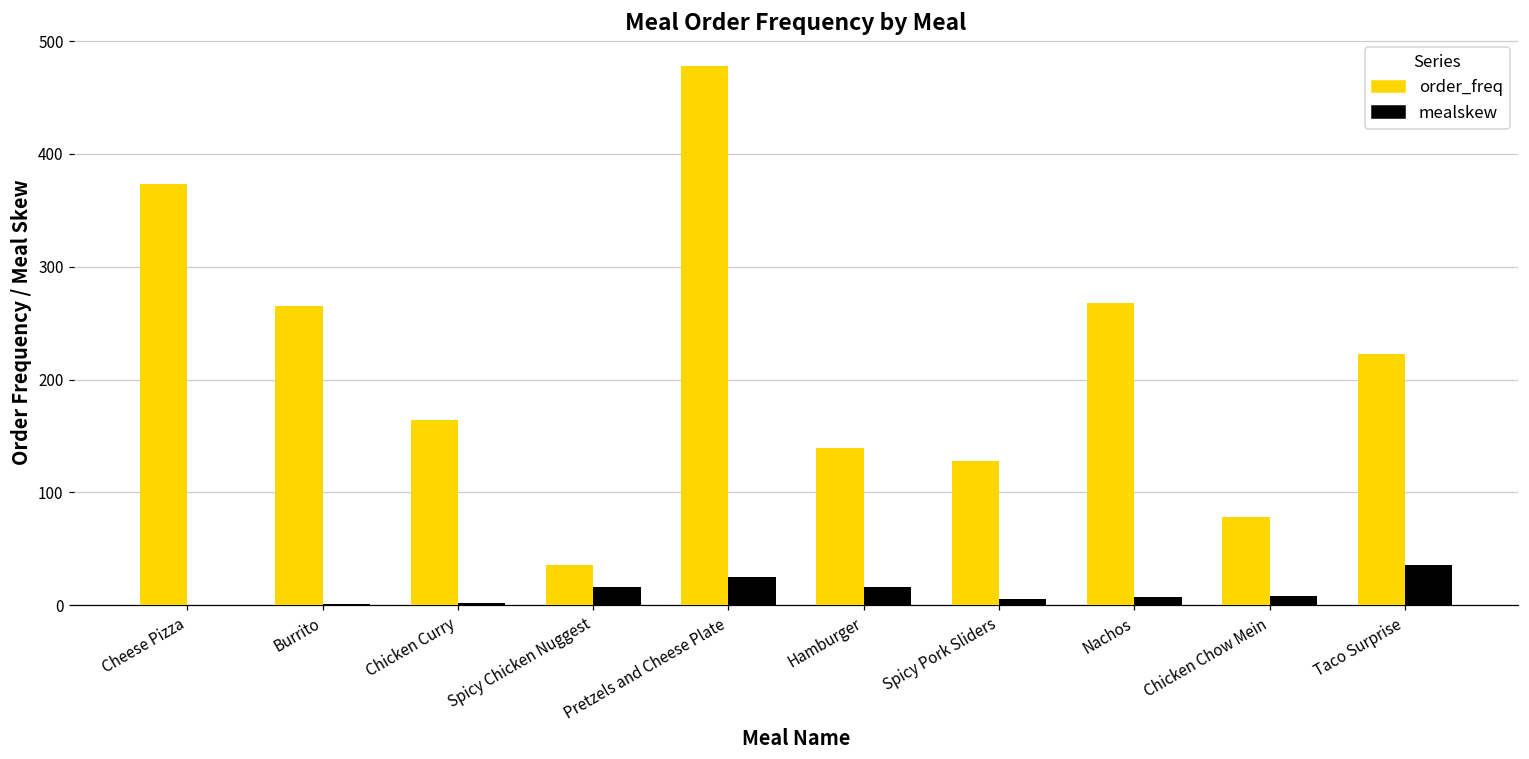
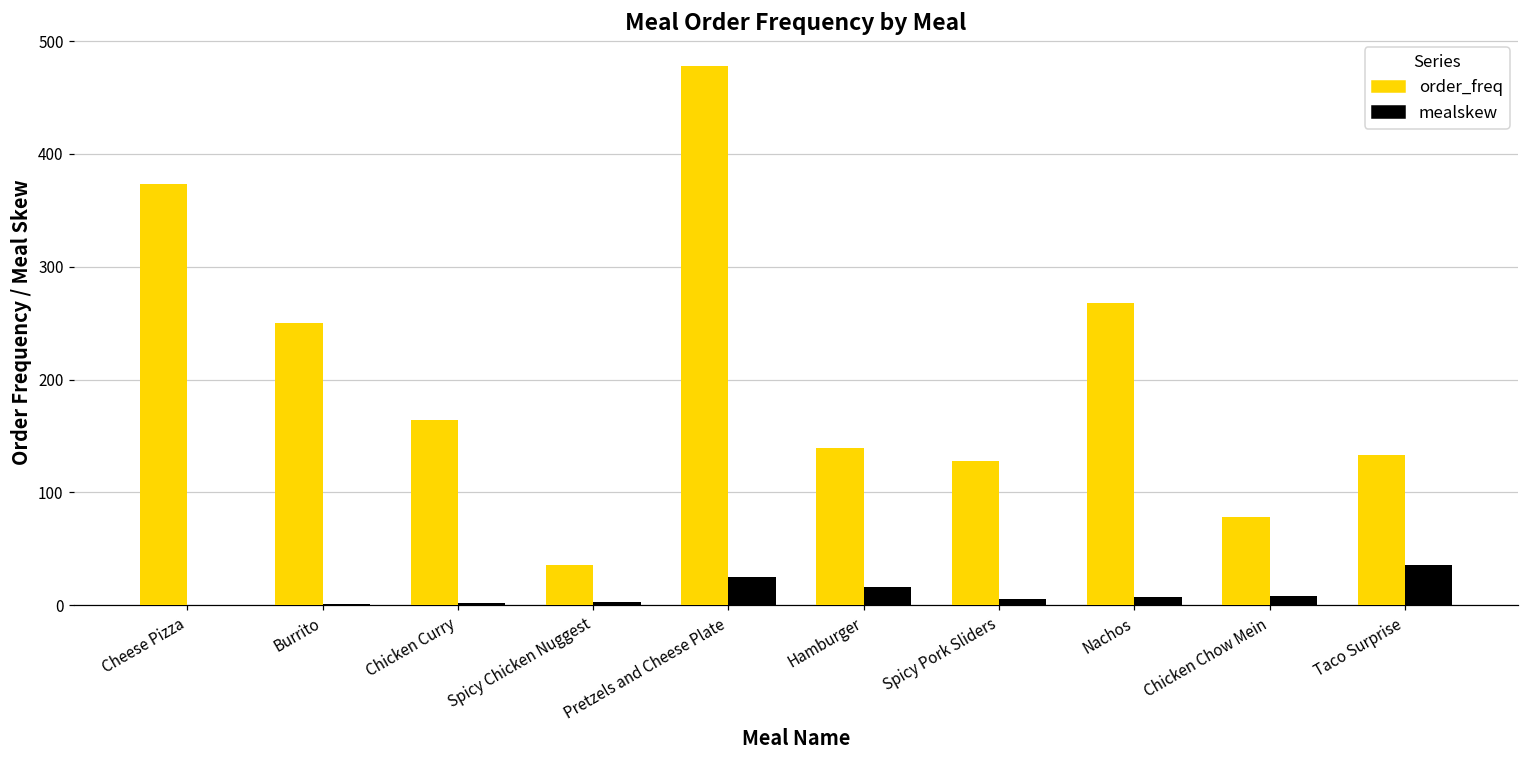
  {
    "order_freq": {
      "Cheese Pizza": 373,
-     "Burrito": 265,
+     "Burrito": 250,
      "Chicken Curry": 164,
      "Spicy Chicken Nuggest": 36,
      "Pretzels and Cheese Plate": 478,
      "Hamburger": 139,
      "Spicy Pork Sliders": 128,
      "Nachos": 268,
      "Chicken Chow Mein": 78,
-     "Taco Surprise": 223
+     "Taco Surprise": 133
    },
    "mealskew": {
      "Cheese Pizza": 0,
-     "Spicy Chicken Nuggest": 16,
+     "Spicy Chicken Nuggest": 3,
      "Pretzels and Cheese Plate": 25,
      "Hamburger": 16,
      "Spicy Pork Sliders": 6,
      "Nachos": 7,
      "Chicken Chow Mein": 8,
      "Taco Surprise": 36
    }
  }
